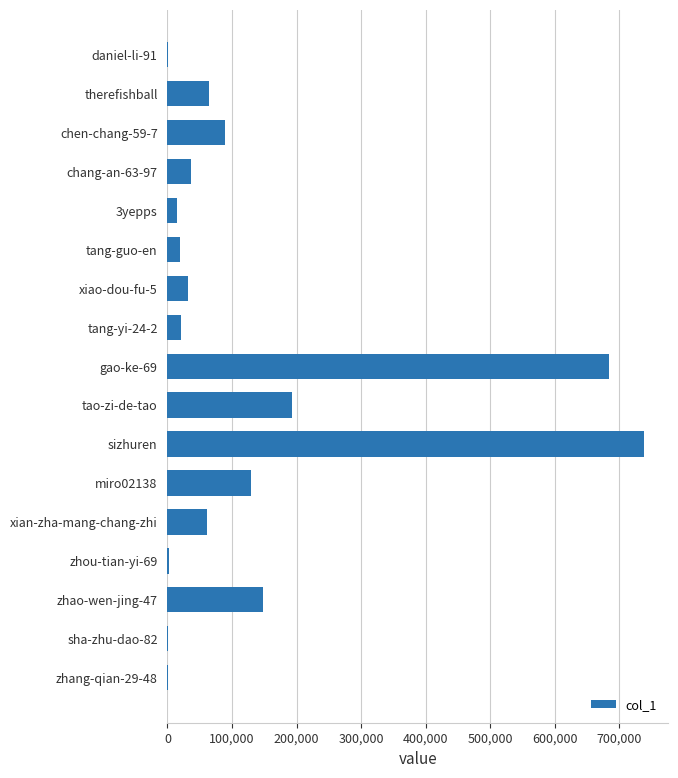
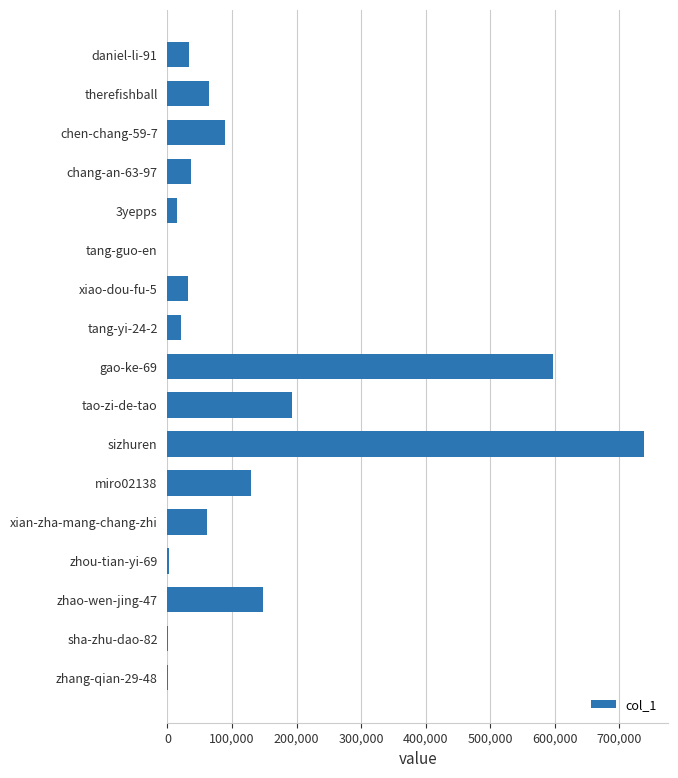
  {
-   "daniel-li-91": "0",
+   "daniel-li-91": "30,000",
    "therefishball": "60,000",
    "chen-chang-59-7": "90,000",
    "chang-an-63-97": "40,000",
    "3yepps": "10,000",
-   "tang-guo-en": "20,000",
+   "tang-guo-en": "0",
    "xiao-dou-fu-5": "30,000",
    "tang-yi-24-2": "20,000",
-   "gao-ke-69": "680,000",
+   "gao-ke-69": "600,000",
    "tao-zi-de-tao": "190,000",
    "sizhuren": "740,000",
    "miro02138": "130,000",
    "xian-zha-mang-chang-zhi": "60,000",
    "zhao-wen-jing-47": "150,000"
  }
